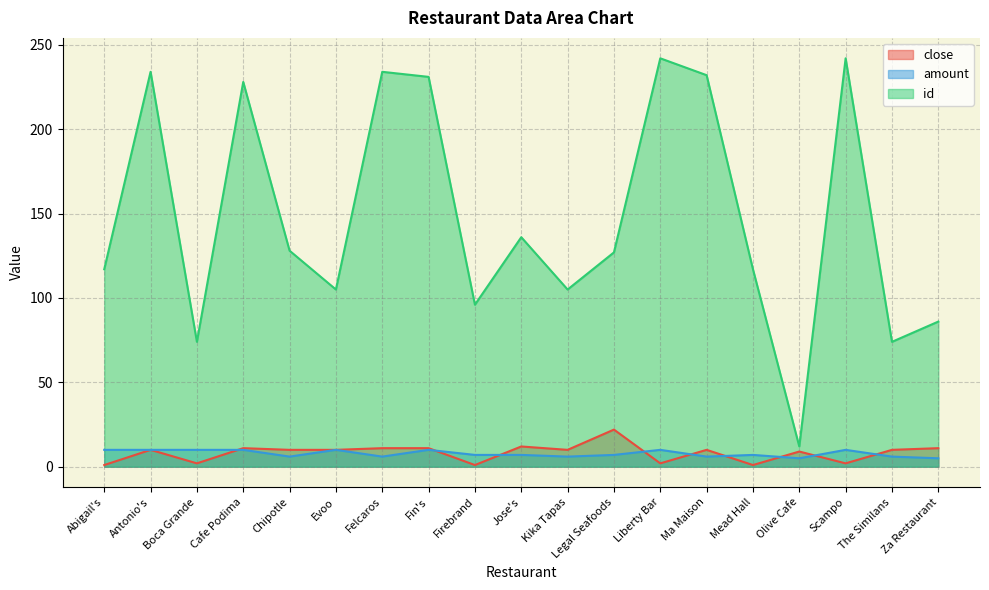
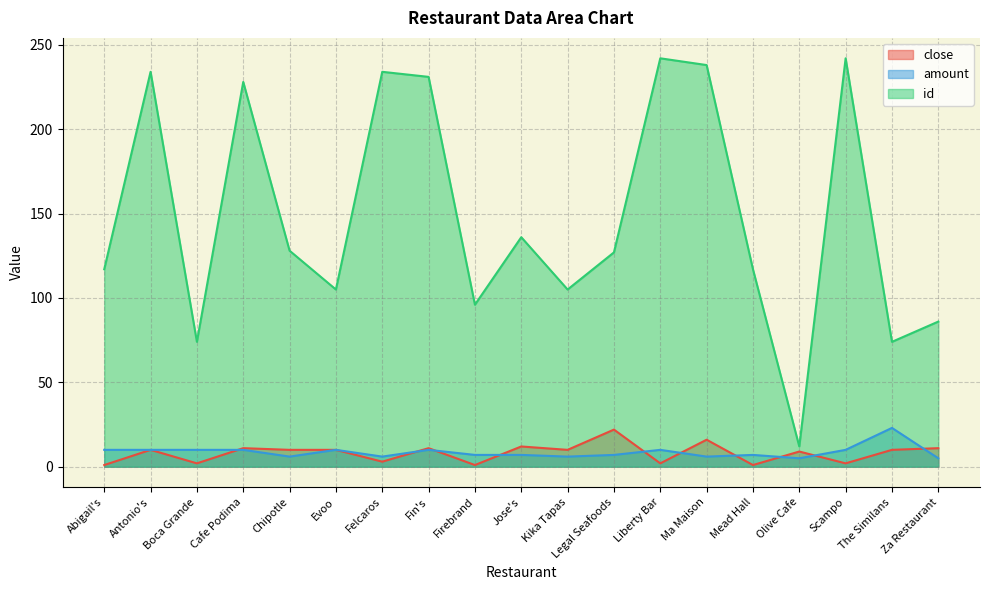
  {
    "close": {
      "Abigail's": 1,
      "Boca Grande": 2,
      "Chipotle": 10,
-     "Felcaros": 11,
+     "Felcaros": 3,
      "Firebrand": 1,
      "Jose's": 12,
      "Kika Tapas": 10,
      "Legal Seafoods": 22,
      "Liberty Bar": 2,
-     "Ma Maison": 10,
+     "Ma Maison": 16,
      "Mead Hall": 1,
      "Olive Cafe": 9,
      "Scampo": 2,
      "The Similans": 10,
      "Za Restaurant": 11
    },
    "amount": {
      "Abigail's": 10,
      "Boca Grande": 10,
      "Chipotle": 6,
      "Felcaros": 6,
      "Firebrand": 7,
      "Jose's": 7,
      "Kika Tapas": 6,
      "Legal Seafoods": 7,
      "Liberty Bar": 10,
      "Ma Maison": 6,
      "Mead Hall": 7,
      "Olive Cafe": 5,
      "Scampo": 10,
-     "The Similans": 6,
+     "The Similans": 23,
      "Za Restaurant": 5
    },
    "id": {
      "Abigail's": 117,
      "Antonio's": 234,
      "Boca Grande": 74,
      "Cafe Podima": 228,
      "Chipotle": 128,
      "Evoo": 105,
      "Felcaros": 234,
      "Fin's": 231,
      "Firebrand": 96,
      "Jose's": 136,
      "Kika Tapas": 105,
      "Legal Seafoods": 127,
      "Liberty Bar": 242,
-     "Ma Maison": 232,
+     "Ma Maison": 238,
      "Mead Hall": 117,
      "Olive Cafe": 12,
      "Scampo": 242,
      "The Similans": 74,
      "Za Restaurant": 86
    }
  }
